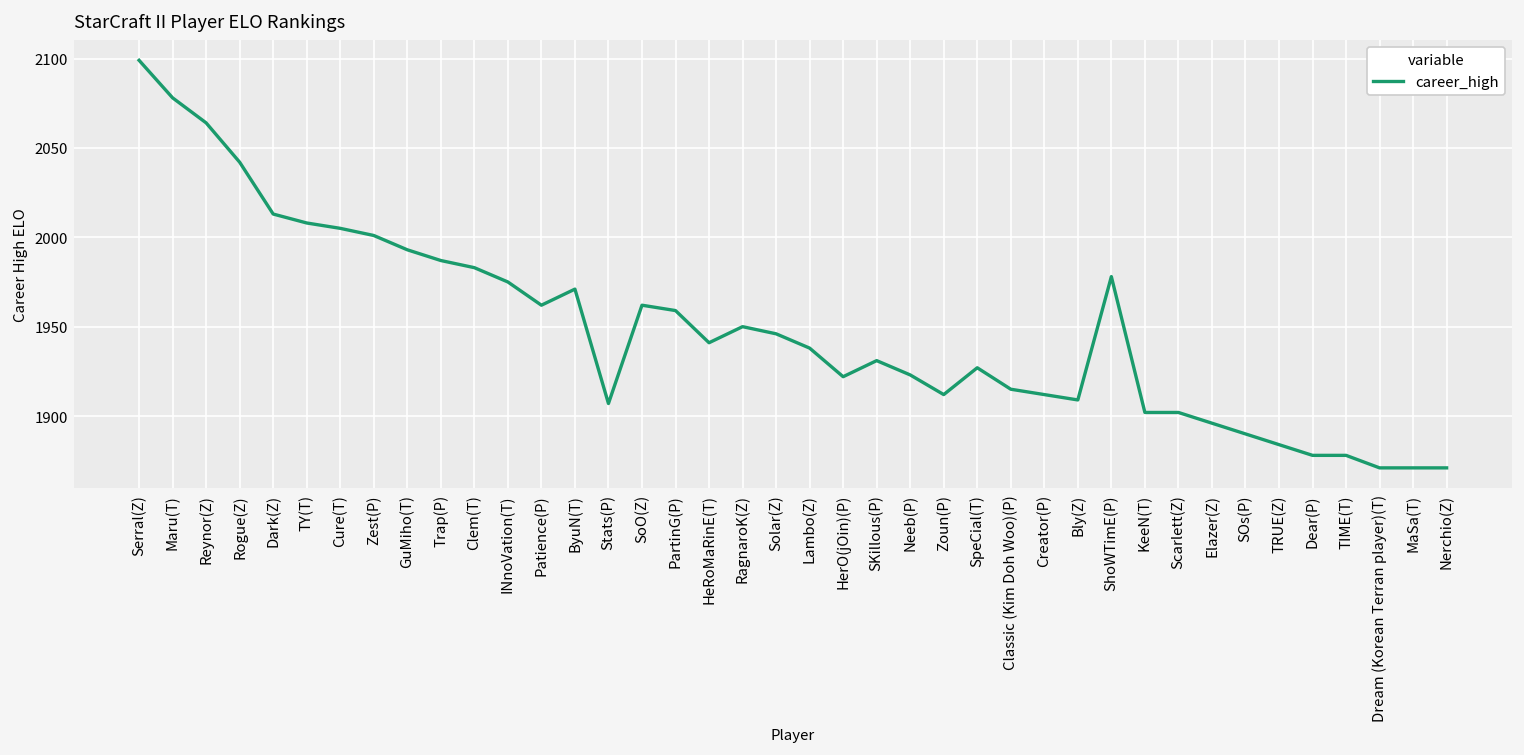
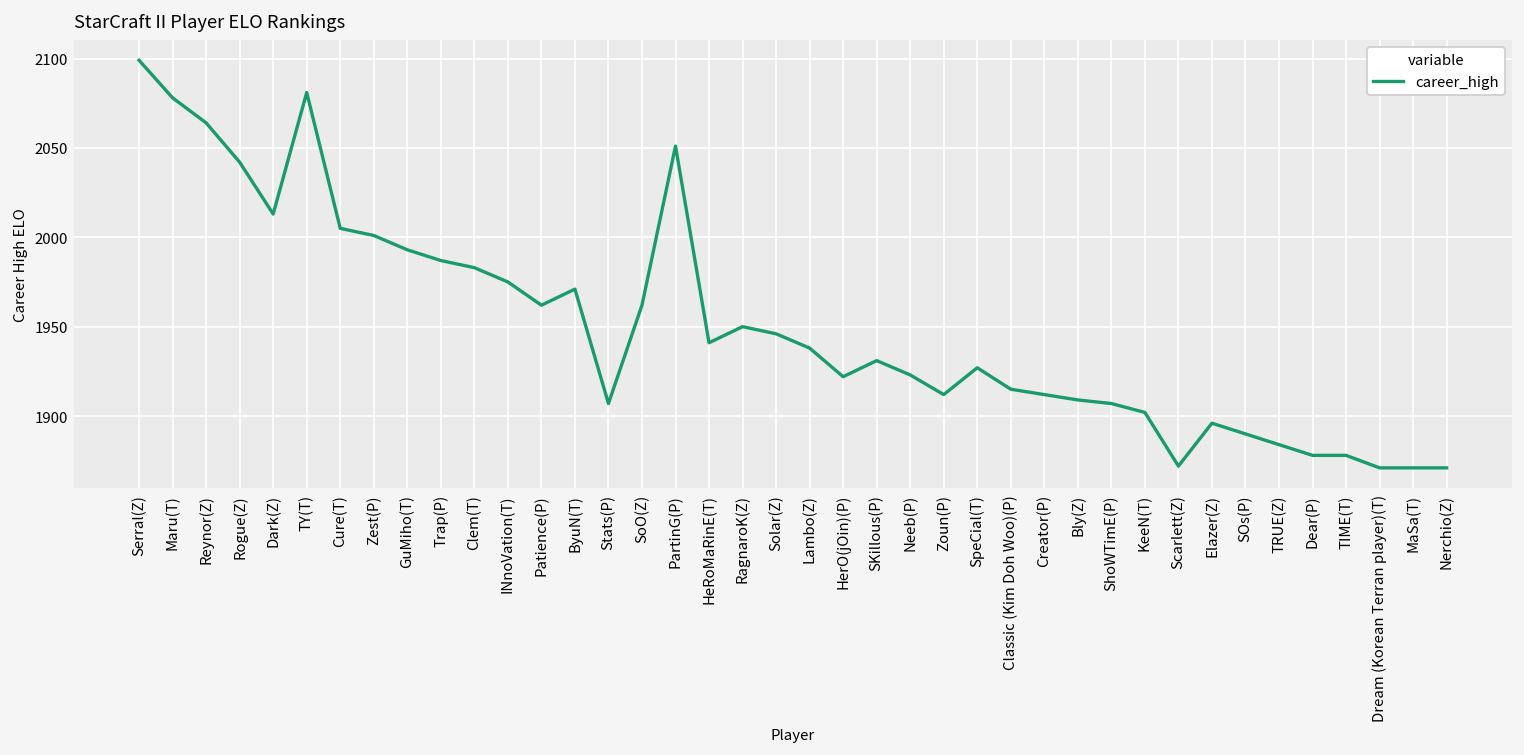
  {
    "Serral(Z)": 2099,
    "Maru(T)": 2078,
    "Reynor(Z)": 2064,
    "Rogue(Z)": 2042,
    "Dark(Z)": 2013,
-   "TY(T)": 2008,
+   "TY(T)": 2081,
    "Cure(T)": 2005,
    "Zest(P)": 2001,
    "GuMiho(T)": 1993,
    "Trap(P)": 1987,
    "Clem(T)": 1983,
    "INnoVation(T)": 1975,
    "Patience(P)": 1962,
    "ByuN(T)": 1971,
    "Stats(P)": 1907,
    "SoO(Z)": 1962,
-   "PartinG(P)": 1959,
+   "PartinG(P)": 2051,
    "HeRoMaRinE(T)": 1941,
    "RagnaroK(Z)": 1950,
    "Solar(Z)": 1946,
    "Lambo(Z)": 1938,
    "HerO(jOin)(P)": 1922,
    "SKillous(P)": 1931,
    "Neeb(P)": 1923,
    "Zoun(P)": 1912,
    "SpeCial(T)": 1927,
    "Classic (Kim Doh Woo)(P)": 1915,
    "Creator(P)": 1912,
    "Bly(Z)": 1909,
-   "ShoWTimE(P)": 1978,
+   "ShoWTimE(P)": 1907,
    "KeeN(T)": 1902,
-   "Scarlett(Z)": 1902,
+   "Scarlett(Z)": 1872,
    "Elazer(Z)": 1896,
    "SOs(P)": 1890,
    "TRUE(Z)": 1884,
    "Dear(P)": 1878,
    "TIME(T)": 1878,
    "Dream (Korean Terran player)(T)": 1871,
    "MaSa(T)": 1871,
    "Nerchio(Z)": 1871
  }
